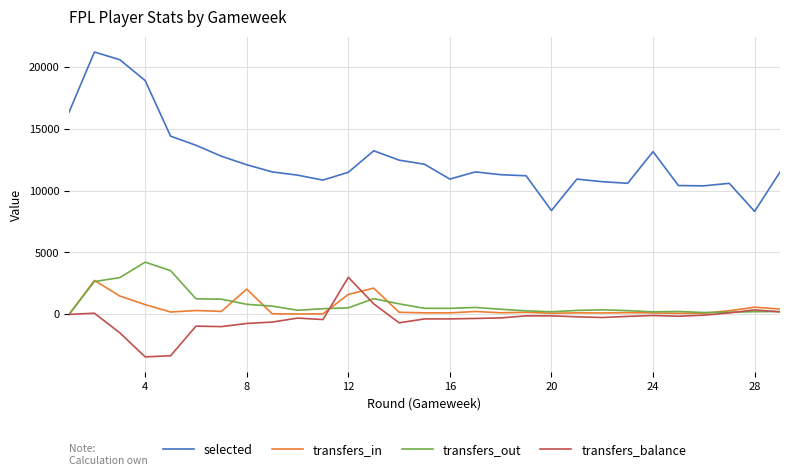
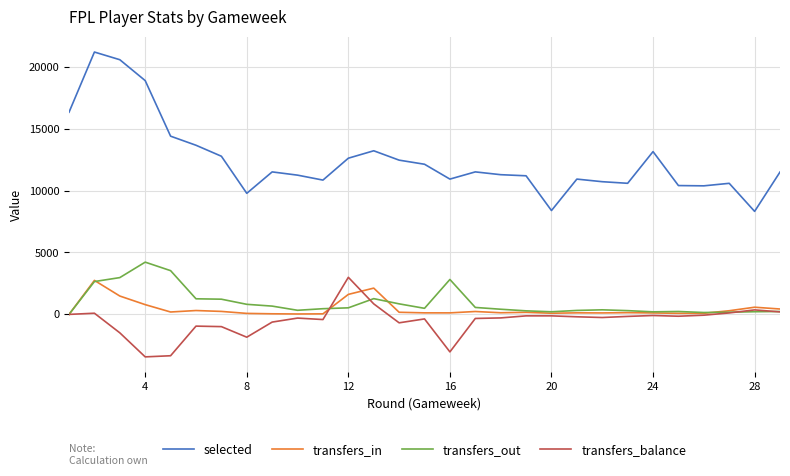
  {
    "selected": {
      "4": 18900,
-     "8": 12100,
-     "12": 11500,
+     "8": 9800,
+     "12": 12600,
      "16": 10900,
      "20": 8400,
      "24": 13100,
      "28": 8300
    },
    "transfers_in": {
      "4": 800,
-     "8": 2000,
+     "8": 100,
      "12": 1600,
      "16": 100,
      "28": 600
    },
    "transfers_out": {
      "4": 4200,
      "8": 800,
      "12": 500,
-     "16": 500
+     "16": 2800
    },
    "transfers_balance": {
      "4": -3400,
-     "8": -700,
+     "8": -1800,
      "12": 3000,
-     "16": -400,
+     "16": -3000,
      "20": -100,
      "24": -100
    }
  }
